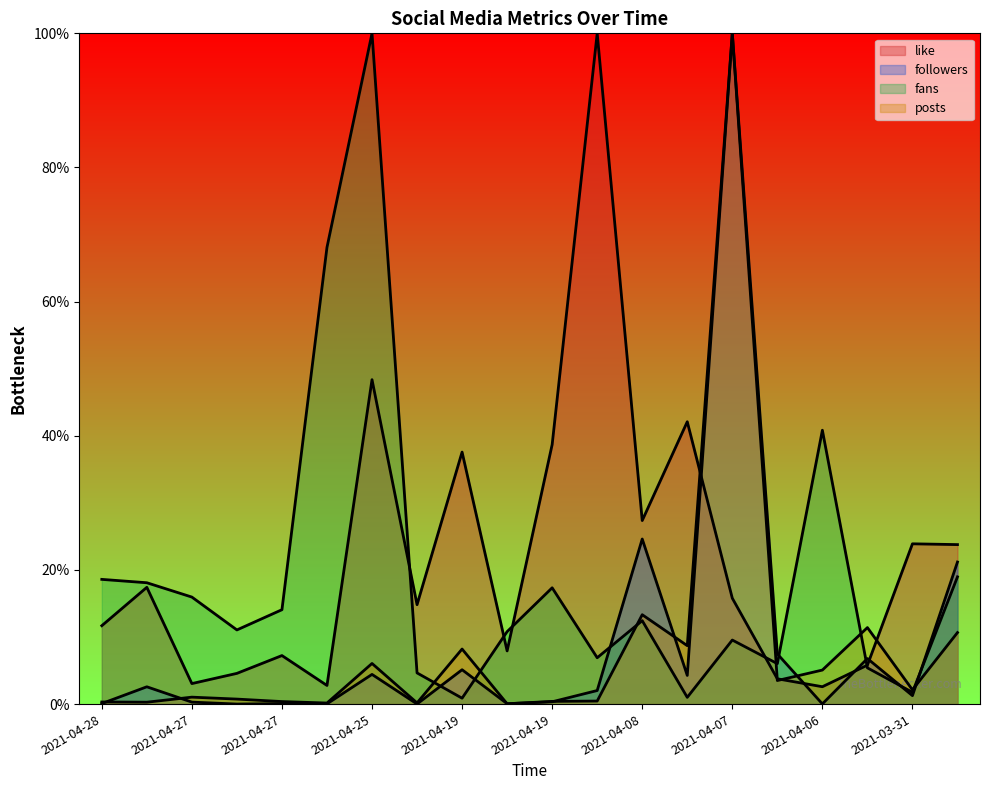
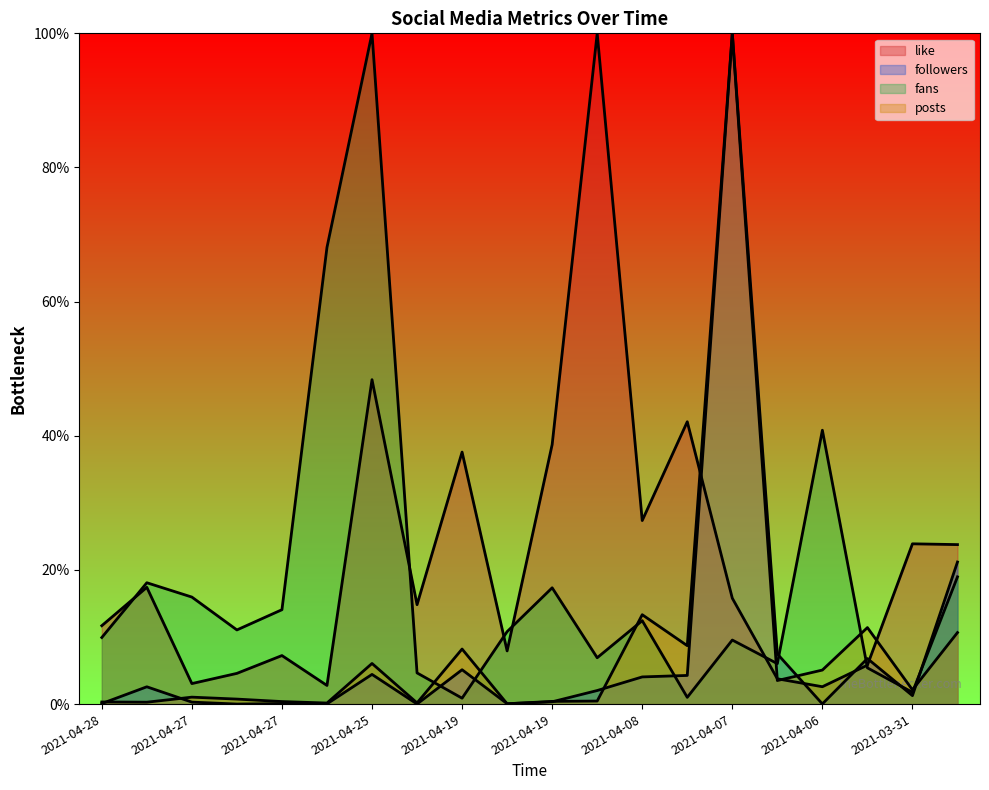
  {
    "followers": {
      "2021-04-25": "4%",
-     "2021-04-08": "25%",
+     "2021-04-08": "4%",
      "2021-04-06": "0%",
      "2021-03-31": "1%"
    },
    "fans": {
-     "2021-04-28": "19%",
+     "2021-04-28": "10%",
      "2021-04-25": "100%",
      "2021-04-08": "12%",
      "2021-04-06": "41%"
    }
  }
